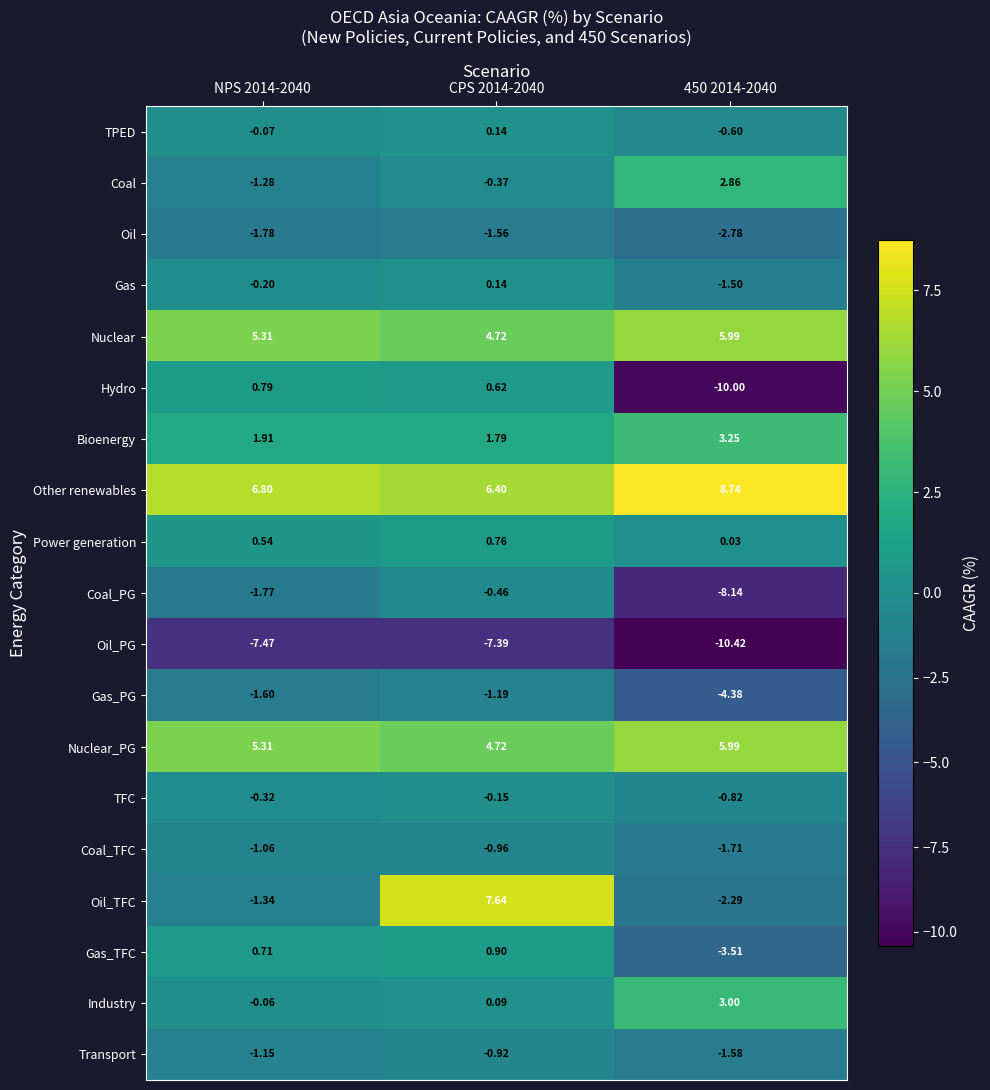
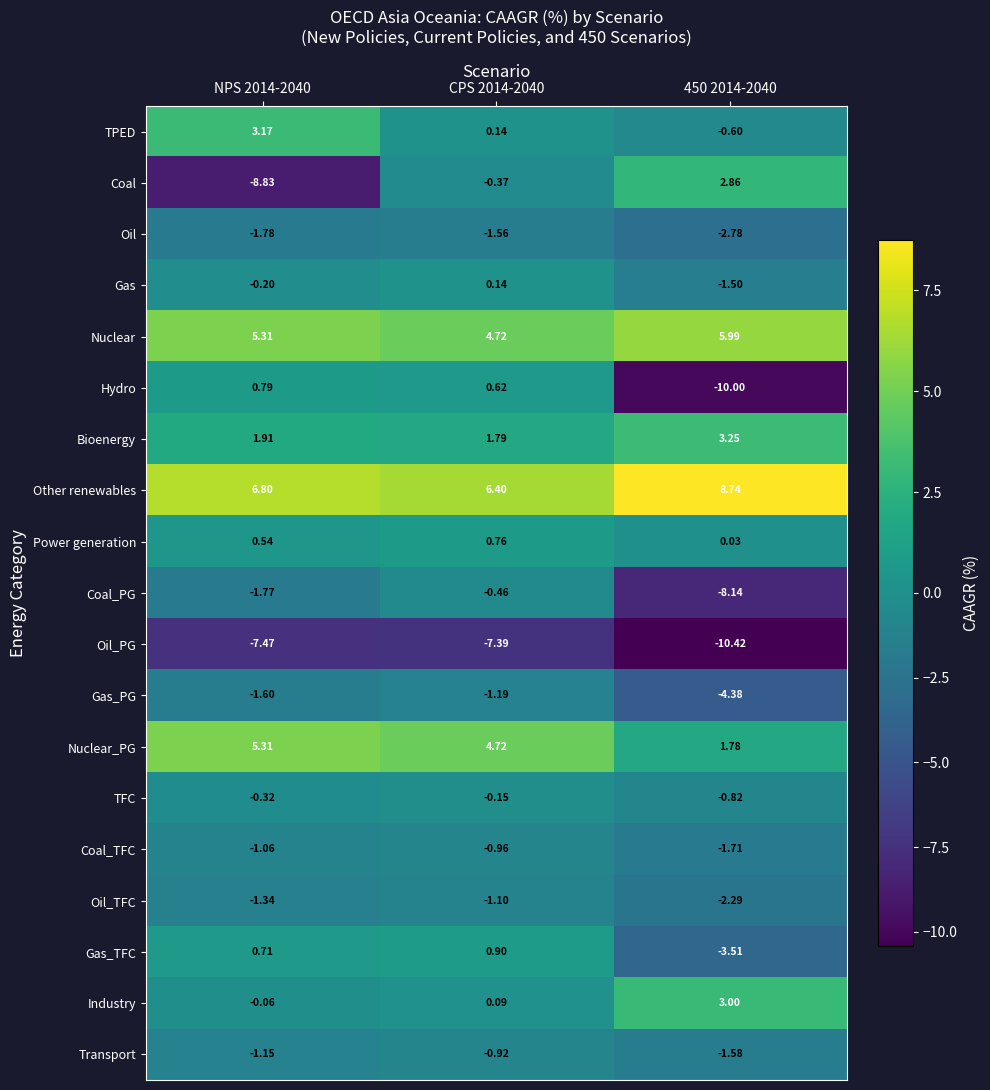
  {
    "TPED": {
-     "NPS 2014-2040": -0.07,
+     "NPS 2014-2040": 3.17,
      "CPS 2014-2040": 0.14,
      "450 2014-2040": -0.60
    },
    "Coal": {
-     "NPS 2014-2040": -1.28,
+     "NPS 2014-2040": -8.83,
      "CPS 2014-2040": -0.37,
      "450 2014-2040": 2.86
    },
    "Oil": {
      "NPS 2014-2040": -1.78,
      "CPS 2014-2040": -1.56,
      "450 2014-2040": -2.78
    },
    "Gas": {
      "NPS 2014-2040": -0.20,
      "CPS 2014-2040": 0.14,
      "450 2014-2040": -1.50
    },
    "Nuclear": {
      "NPS 2014-2040": 5.31,
      "CPS 2014-2040": 4.72,
      "450 2014-2040": 5.99
    },
    "Hydro": {
      "NPS 2014-2040": 0.79,
      "CPS 2014-2040": 0.62,
      "450 2014-2040": -10.00
    },
    "Bioenergy": {
      "NPS 2014-2040": 1.91,
      "CPS 2014-2040": 1.79,
      "450 2014-2040": 3.25
    },
    "Other renewables": {
      "NPS 2014-2040": 6.80,
      "CPS 2014-2040": 6.40,
      "450 2014-2040": 8.74
    },
    "Power generation": {
      "NPS 2014-2040": 0.54,
      "CPS 2014-2040": 0.76,
      "450 2014-2040": 0.03
    },
    "Coal_PG": {
      "NPS 2014-2040": -1.77,
      "CPS 2014-2040": -0.46,
      "450 2014-2040": -8.14
    },
    "Oil_PG": {
      "NPS 2014-2040": -7.47,
      "CPS 2014-2040": -7.39,
      "450 2014-2040": -10.42
    },
    "Gas_PG": {
      "NPS 2014-2040": -1.60,
      "CPS 2014-2040": -1.19,
      "450 2014-2040": -4.38
    },
    "Nuclear_PG": {
      "NPS 2014-2040": 5.31,
      "CPS 2014-2040": 4.72,
-     "450 2014-2040": 5.99
+     "450 2014-2040": 1.78
    },
    "TFC": {
      "NPS 2014-2040": -0.32,
      "CPS 2014-2040": -0.15,
      "450 2014-2040": -0.82
    },
    "Coal_TFC": {
      "NPS 2014-2040": -1.06,
      "CPS 2014-2040": -0.96,
      "450 2014-2040": -1.71
    },
    "Oil_TFC": {
      "NPS 2014-2040": -1.34,
-     "CPS 2014-2040": 7.64,
+     "CPS 2014-2040": -1.10,
      "450 2014-2040": -2.29
    },
    "Gas_TFC": {
      "NPS 2014-2040": 0.71,
      "CPS 2014-2040": 0.90,
      "450 2014-2040": -3.51
    },
    "Industry": {
      "NPS 2014-2040": -0.06,
      "CPS 2014-2040": 0.09,
      "450 2014-2040": 3.00
    },
    "Transport": {
      "NPS 2014-2040": -1.15,
      "CPS 2014-2040": -0.92,
      "450 2014-2040": -1.58
    }
  }
